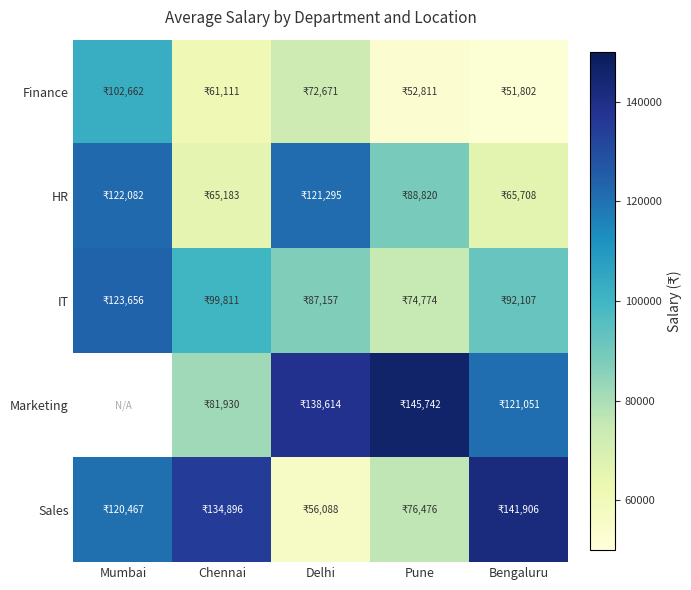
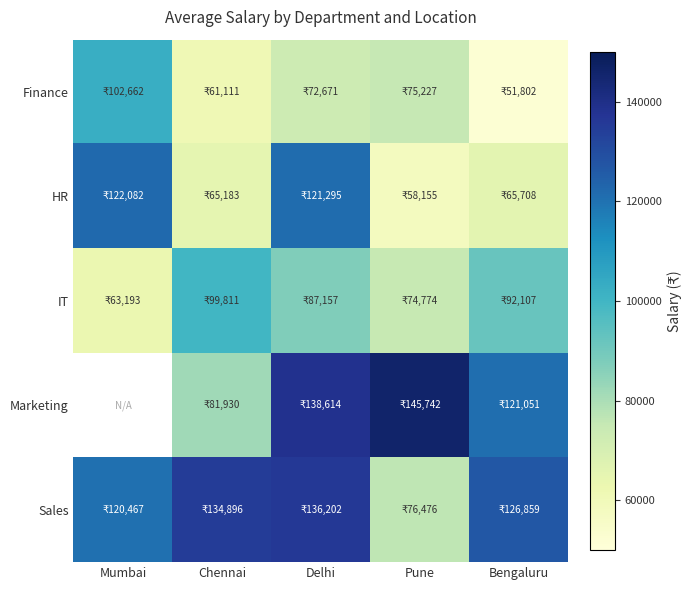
  {
    "Finance": {
      "Mumbai": "102,662",
      "Chennai": "61,111",
      "Delhi": "72,671",
-     "Pune": "52,811",
+     "Pune": "75,227",
      "Bengaluru": "51,802"
    },
    "HR": {
      "Mumbai": "122,082",
      "Chennai": "65,183",
      "Delhi": "121,295",
-     "Pune": "88,820",
+     "Pune": "58,155",
      "Bengaluru": "65,708"
    },
    "IT": {
-     "Mumbai": "123,656",
+     "Mumbai": "63,193",
      "Chennai": "99,811",
      "Delhi": "87,157",
      "Pune": "74,774",
      "Bengaluru": "92,107"
    },
    "Marketing": {
      "Chennai": "81,930",
      "Delhi": "138,614",
      "Pune": "145,742",
      "Bengaluru": "121,051"
    },
    "Sales": {
      "Mumbai": "120,467",
      "Chennai": "134,896",
-     "Delhi": "56,088",
+     "Delhi": "136,202",
      "Pune": "76,476",
-     "Bengaluru": "141,906"
+     "Bengaluru": "126,859"
    }
  }
